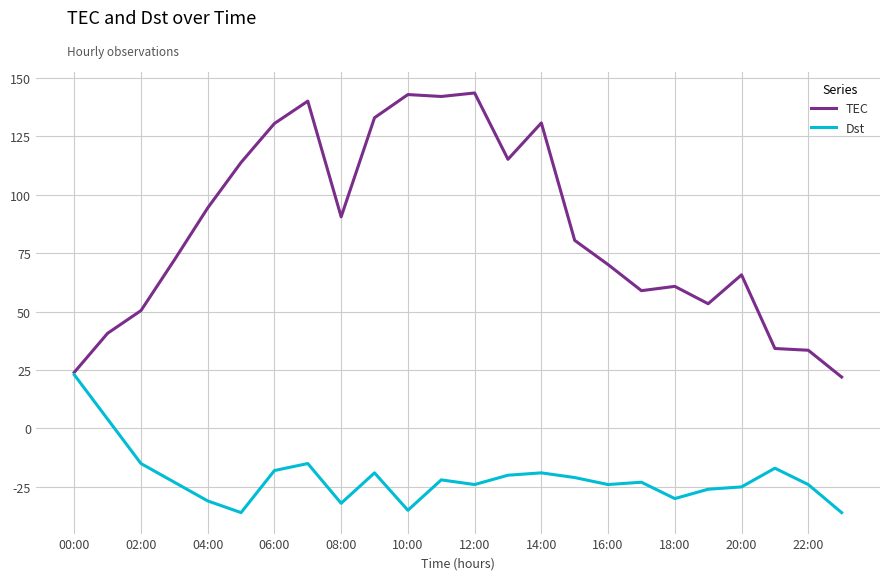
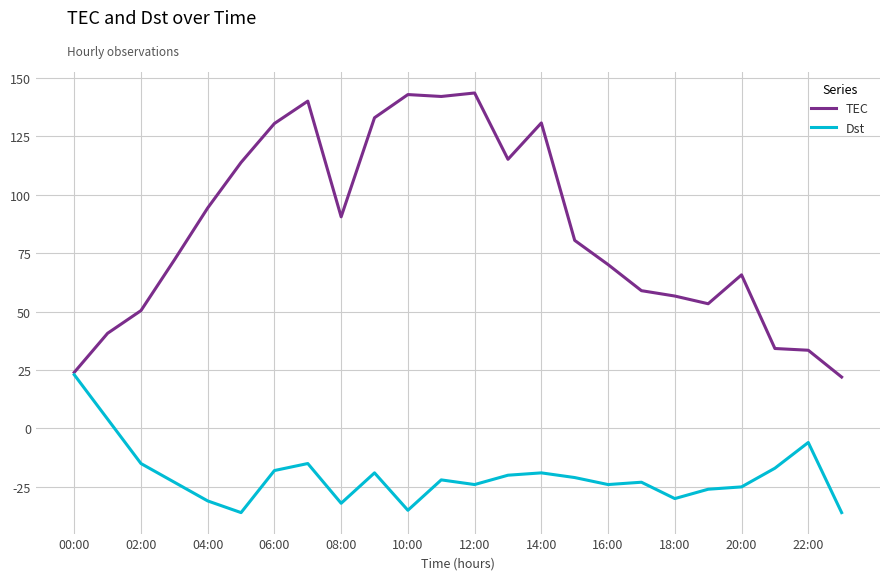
  {
    "TEC": {
      "02:00": 50,
      "04:00": 94,
      "06:00": 131,
      "08:00": 91,
      "10:00": 143,
      "12:00": 144,
      "14:00": 131,
      "16:00": 70,
-     "18:00": 61,
+     "18:00": 57,
      "20:00": 66,
      "22:00": 33
    },
    "Dst": {
      "02:00": -15,
      "04:00": -31,
      "06:00": -18,
      "08:00": -32,
      "10:00": -35,
      "12:00": -24,
      "14:00": -19,
      "16:00": -24,
      "18:00": -30,
      "20:00": -25,
-     "22:00": -24
+     "22:00": -6
    }
  }
